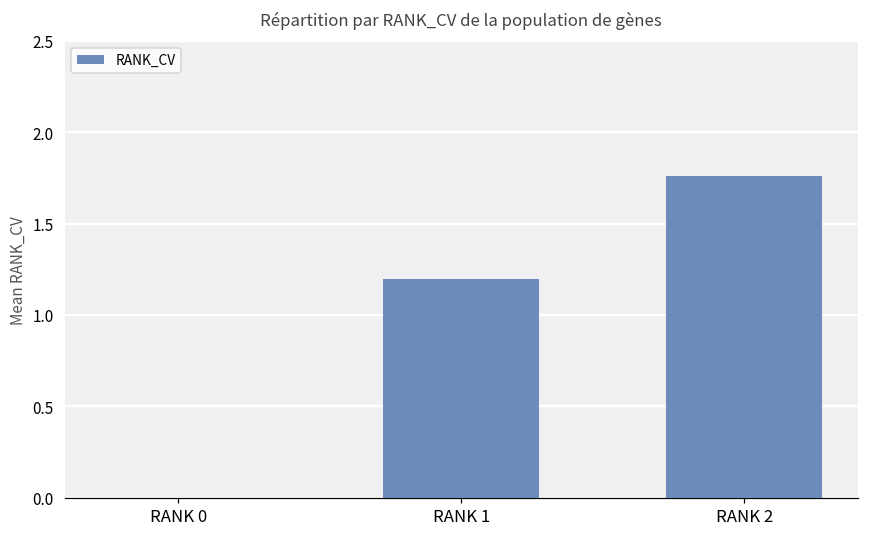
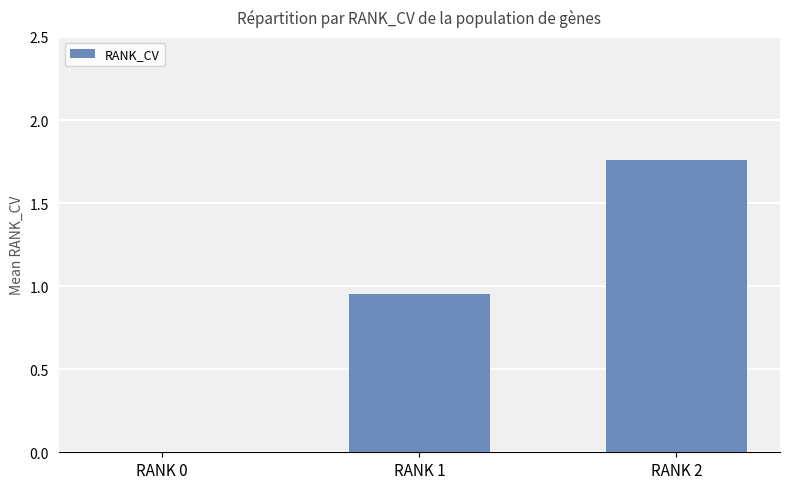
  {
    "RANK 0": 0.00,
-   "RANK 1": 1.20,
+   "RANK 1": 0.96,
    "RANK 2": 1.76
  }
